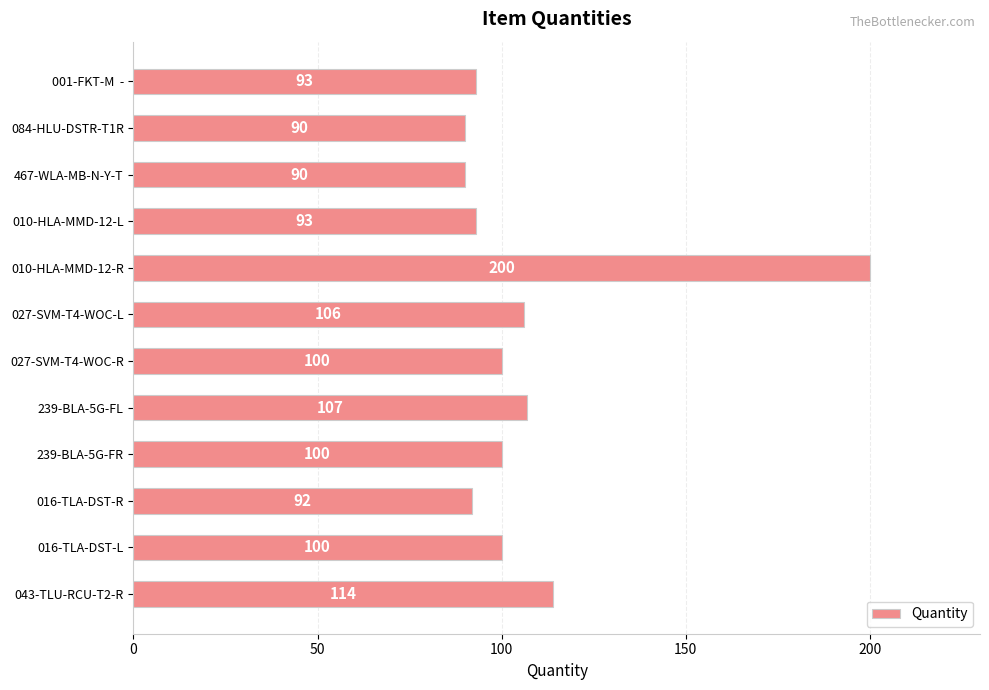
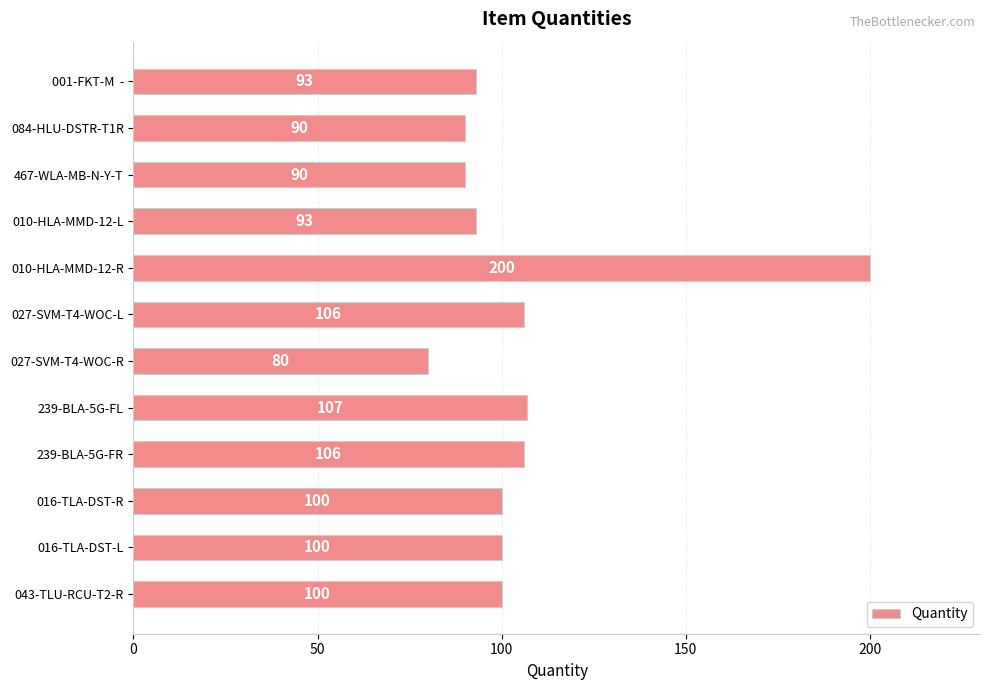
  {
    "001-FKT-M -": 93,
    "084-HLU-DSTR-T1R": 90,
    "467-WLA-MB-N-Y-T": 90,
    "010-HLA-MMD-12-L": 93,
    "010-HLA-MMD-12-R": 200,
    "027-SVM-T4-WOC-L": 106,
-   "027-SVM-T4-WOC-R": 100,
+   "027-SVM-T4-WOC-R": 80,
    "239-BLA-5G-FL": 107,
-   "239-BLA-5G-FR": 100,
-   "016-TLA-DST-R": 92,
+   "239-BLA-5G-FR": 106,
+   "016-TLA-DST-R": 100,
    "016-TLA-DST-L": 100,
-   "043-TLU-RCU-T2-R": 114
+   "043-TLU-RCU-T2-R": 100
  }
